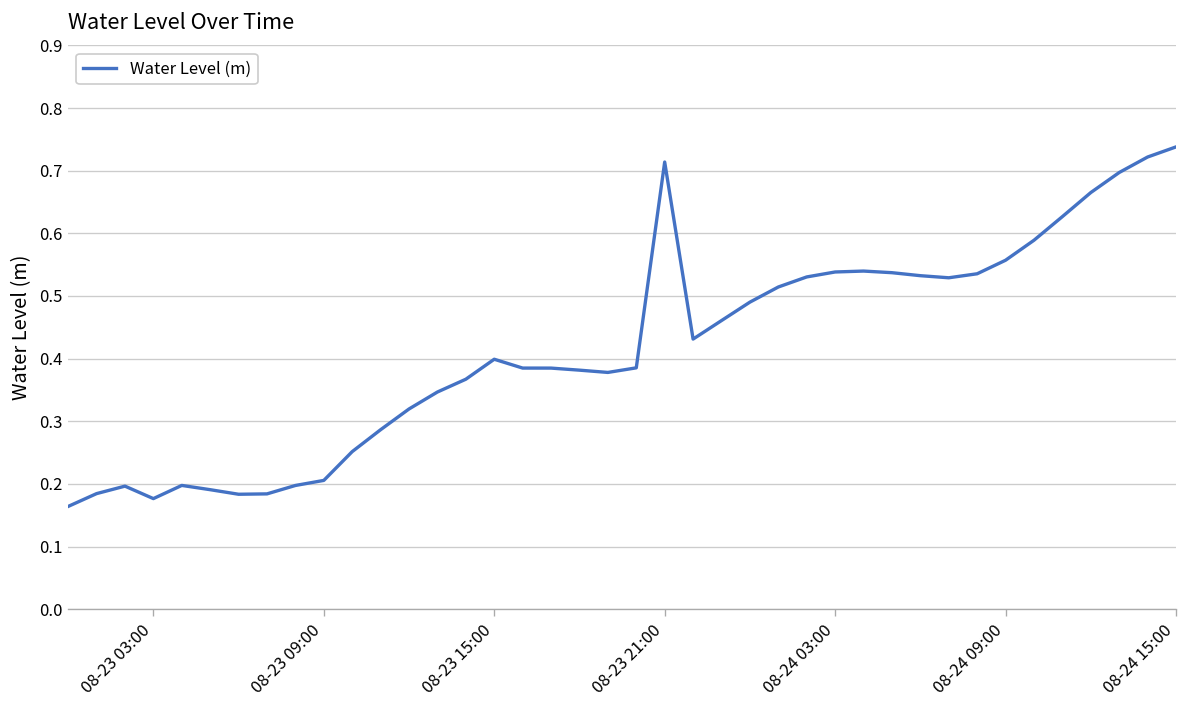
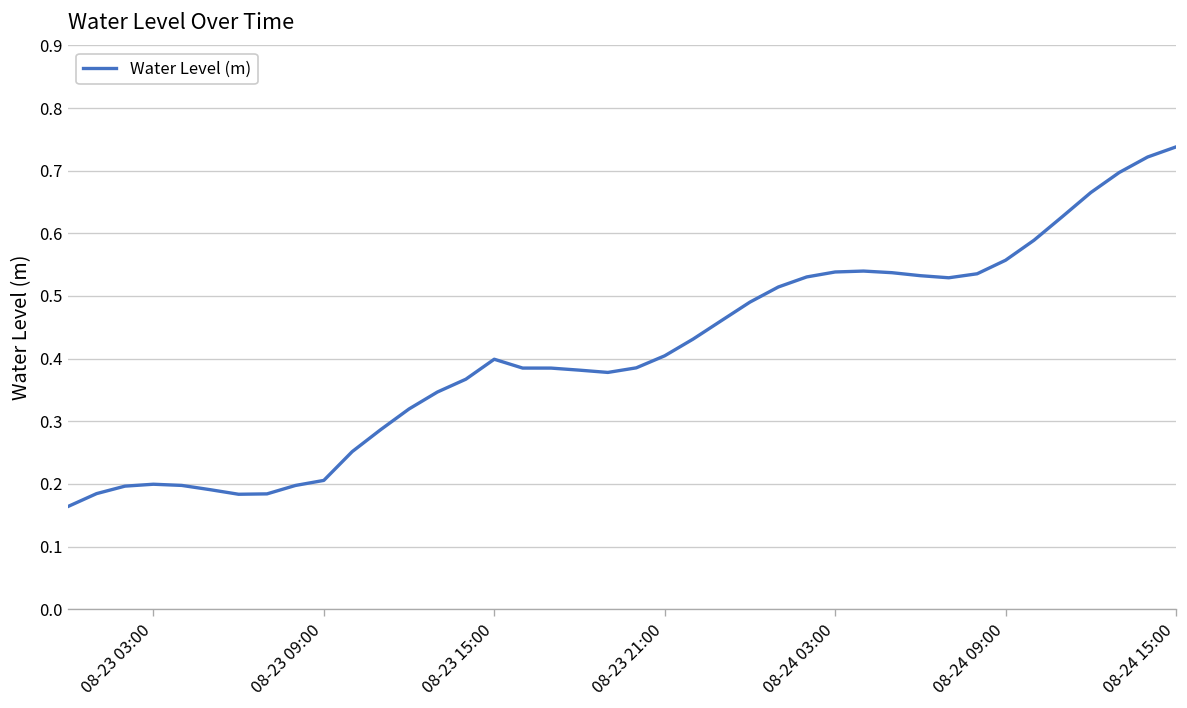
  {
-   "08-23 03:00": 0.18,
+   "08-23 03:00": 0.20,
    "08-23 09:00": 0.21,
    "08-23 15:00": 0.40,
-   "08-23 21:00": 0.71,
+   "08-23 21:00": 0.40,
    "08-24 03:00": 0.54,
    "08-24 09:00": 0.56,
    "08-24 15:00": 0.74
  }
